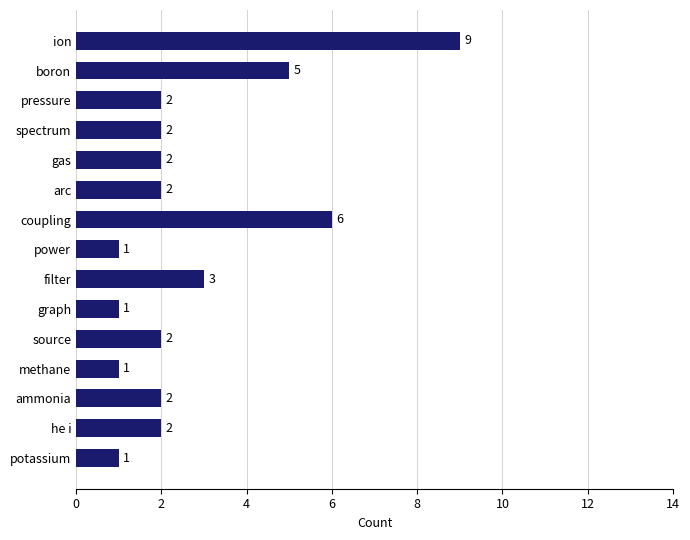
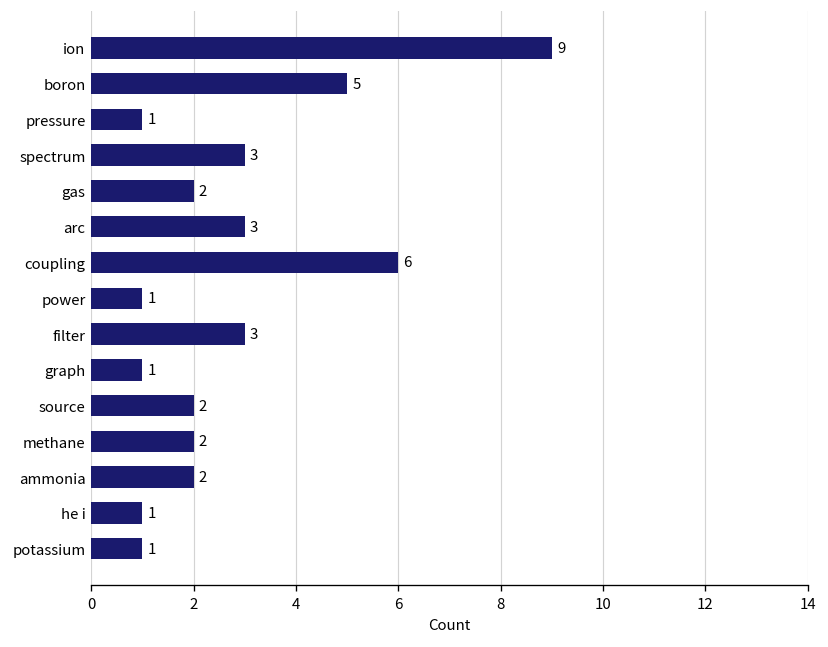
  {
    "ion": 9,
    "boron": 5,
-   "pressure": 2,
-   "spectrum": 2,
+   "pressure": 1,
+   "spectrum": 3,
    "gas": 2,
-   "arc": 2,
+   "arc": 3,
    "coupling": 6,
    "power": 1,
    "filter": 3,
    "graph": 1,
    "source": 2,
-   "methane": 1,
+   "methane": 2,
    "ammonia": 2,
-   "he i": 2,
+   "he i": 1,
    "potassium": 1
  }
